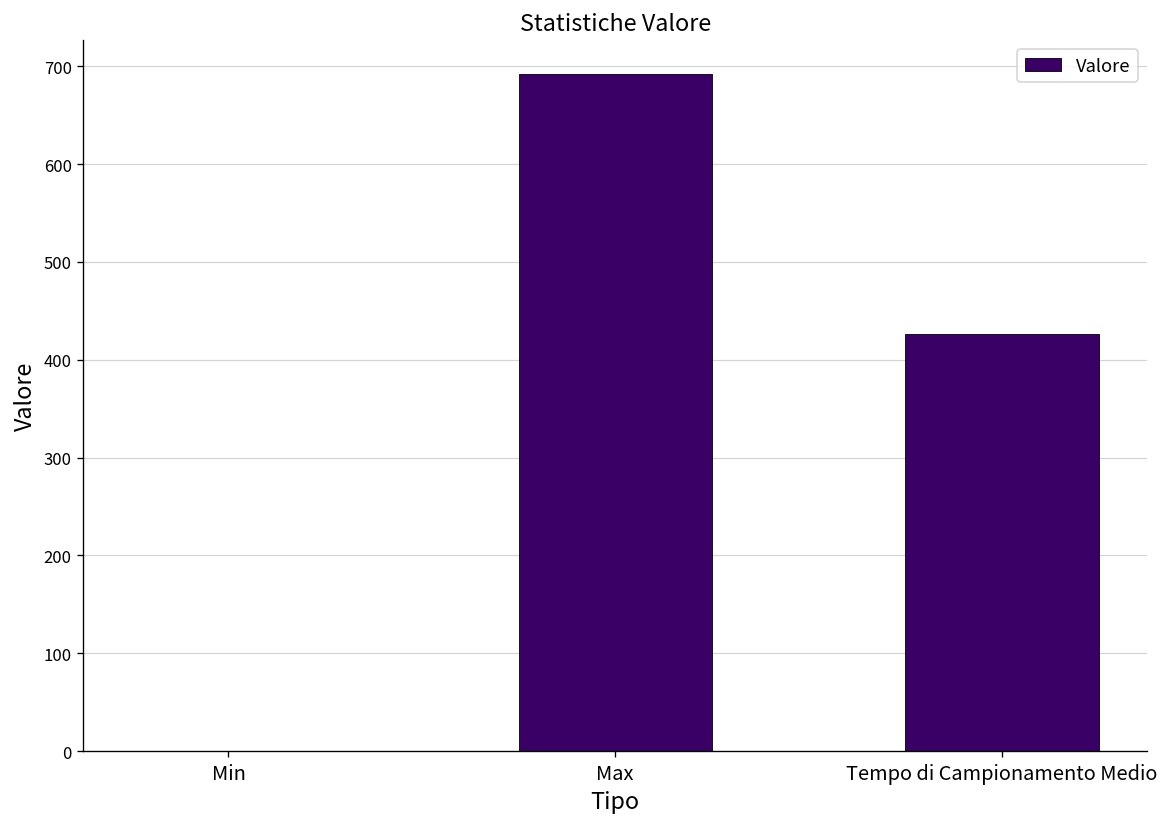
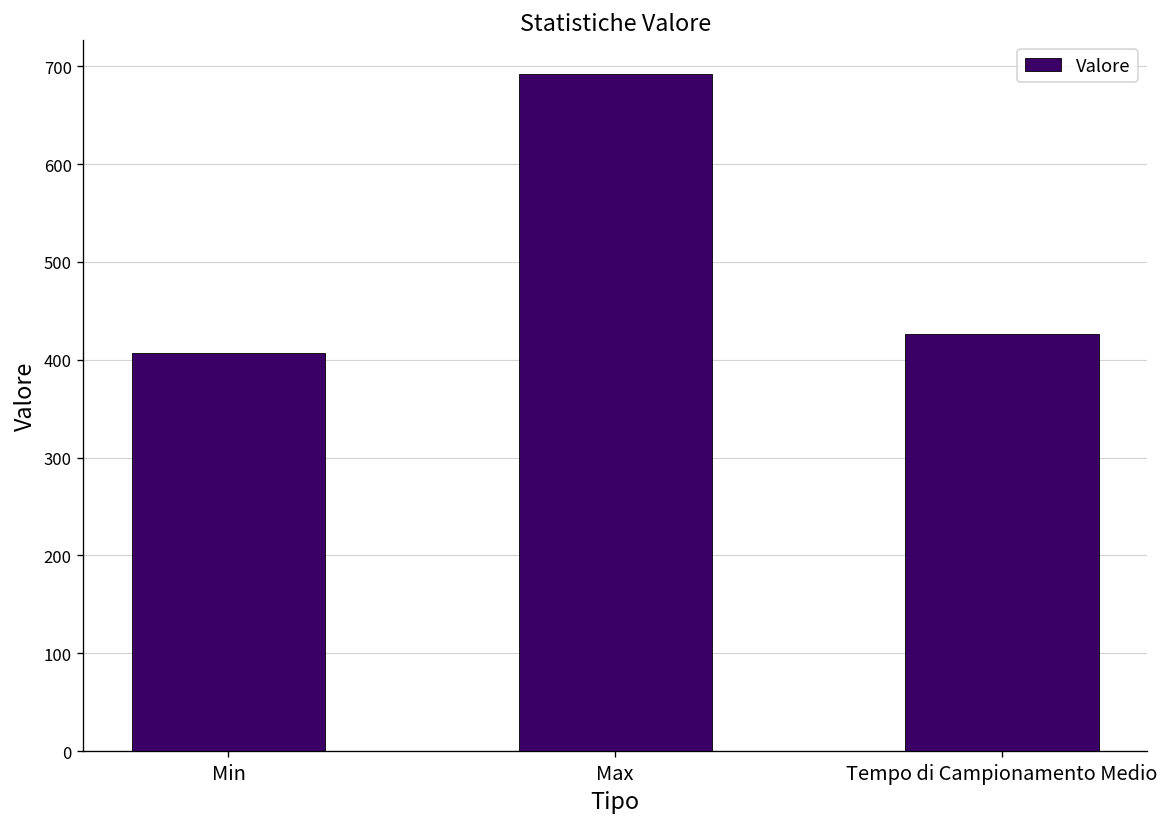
  {
-   "Min": 0,
+   "Min": 410,
    "Max": 690,
    "Tempo di Campionamento Medio": 430
  }
